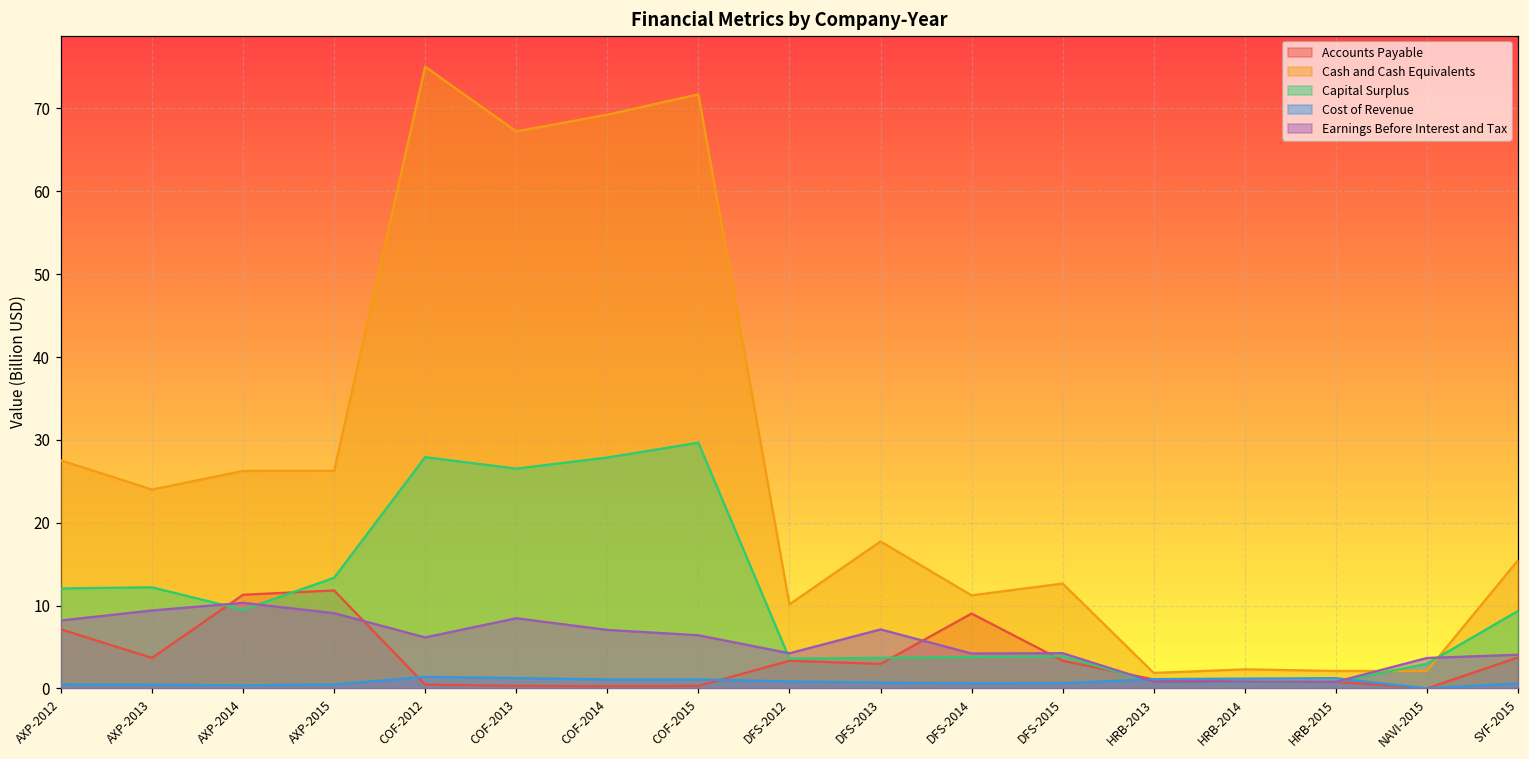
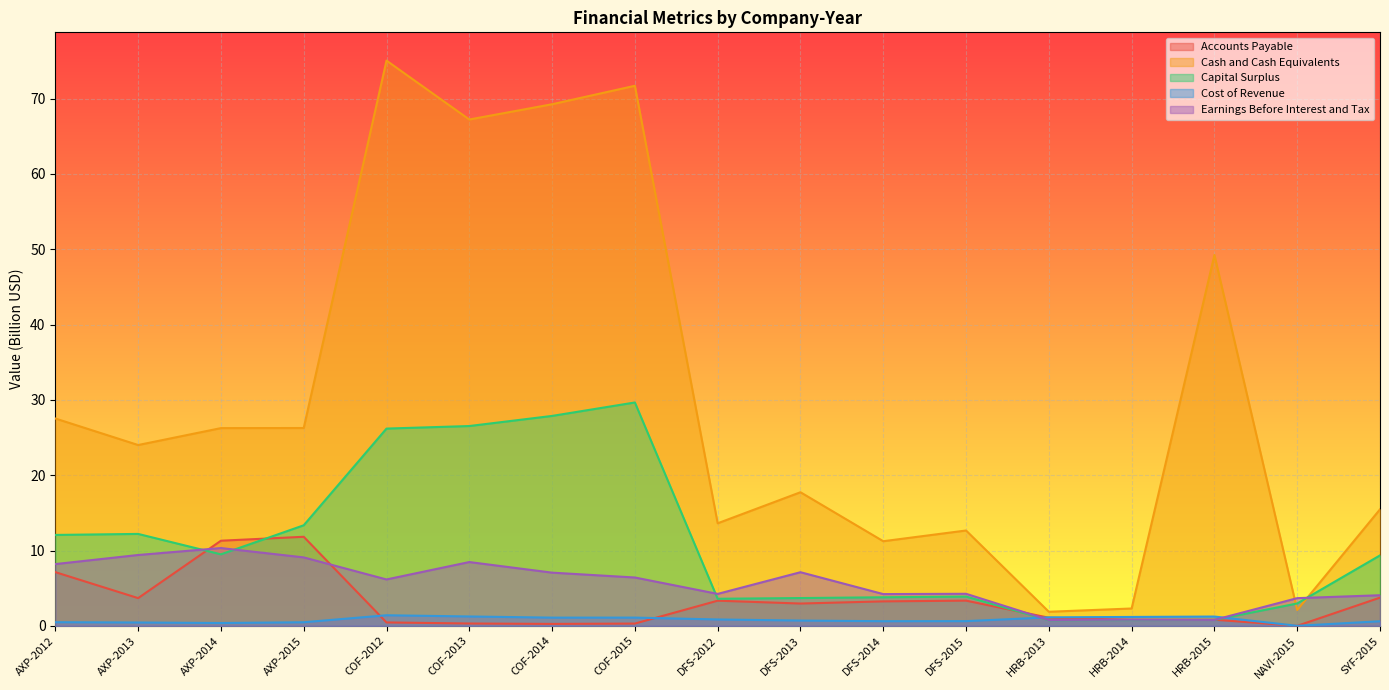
  {
    "Accounts Payable": {
      "AXP-2012": 7,
      "AXP-2013": 4,
      "AXP-2014": 11,
      "AXP-2015": 12,
      "COF-2012": 0,
      "COF-2013": 0,
      "COF-2014": 0,
      "COF-2015": 0,
      "DFS-2013": 3,
-     "DFS-2014": 9,
+     "DFS-2014": 3,
      "DFS-2015": 3
    },
    "Cash and Cash Equivalents": {
      "AXP-2012": 28,
      "AXP-2013": 24,
      "AXP-2014": 26,
      "AXP-2015": 26,
      "COF-2012": 75,
      "COF-2013": 67,
      "COF-2014": 69,
      "COF-2015": 72,
-     "DFS-2012": 10,
+     "DFS-2012": 14,
      "DFS-2013": 18,
      "DFS-2014": 11,
      "DFS-2015": 13,
      "HRB-2013": 2,
      "HRB-2014": 2,
-     "HRB-2015": 2,
+     "HRB-2015": 49,
      "NAVI-2015": 2,
      "SYF-2015": 15
    },
    "Capital Surplus": {
      "AXP-2012": 12,
      "AXP-2013": 12,
      "AXP-2014": 9,
      "AXP-2015": 13,
-     "COF-2012": 28,
+     "COF-2012": 26,
      "COF-2013": 27,
      "COF-2014": 28,
      "COF-2015": 30,
      "DFS-2013": 4,
      "DFS-2014": 4,
      "DFS-2015": 4,
      "NAVI-2015": 3,
      "SYF-2015": 9
    },
    "Cost of Revenue": {
      "AXP-2012": 0,
      "AXP-2013": 0,
      "AXP-2014": 0,
      "AXP-2015": 0,
      "COF-2012": 1,
      "COF-2013": 1,
      "COF-2014": 1,
      "COF-2015": 1,
      "DFS-2012": 1,
      "DFS-2013": 1,
      "DFS-2014": 1,
      "DFS-2015": 1,
      "HRB-2014": 1,
      "HRB-2015": 1,
      "SYF-2015": 1
    },
    "Earnings Before Interest and Tax": {
      "AXP-2012": 8,
      "AXP-2013": 9,
      "AXP-2014": 10,
      "AXP-2015": 9,
      "COF-2012": 6,
      "COF-2013": 8,
      "COF-2014": 7,
      "COF-2015": 6,
      "DFS-2012": 4,
      "DFS-2013": 7,
      "DFS-2014": 4,
      "DFS-2015": 4,
      "NAVI-2015": 4
    }
  }
